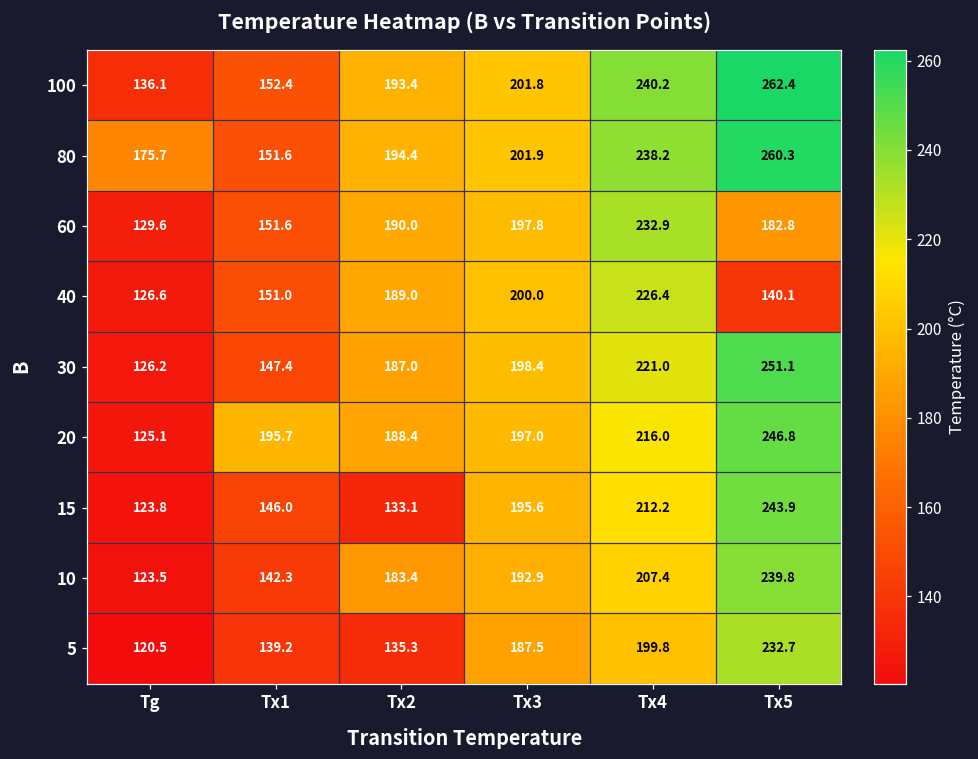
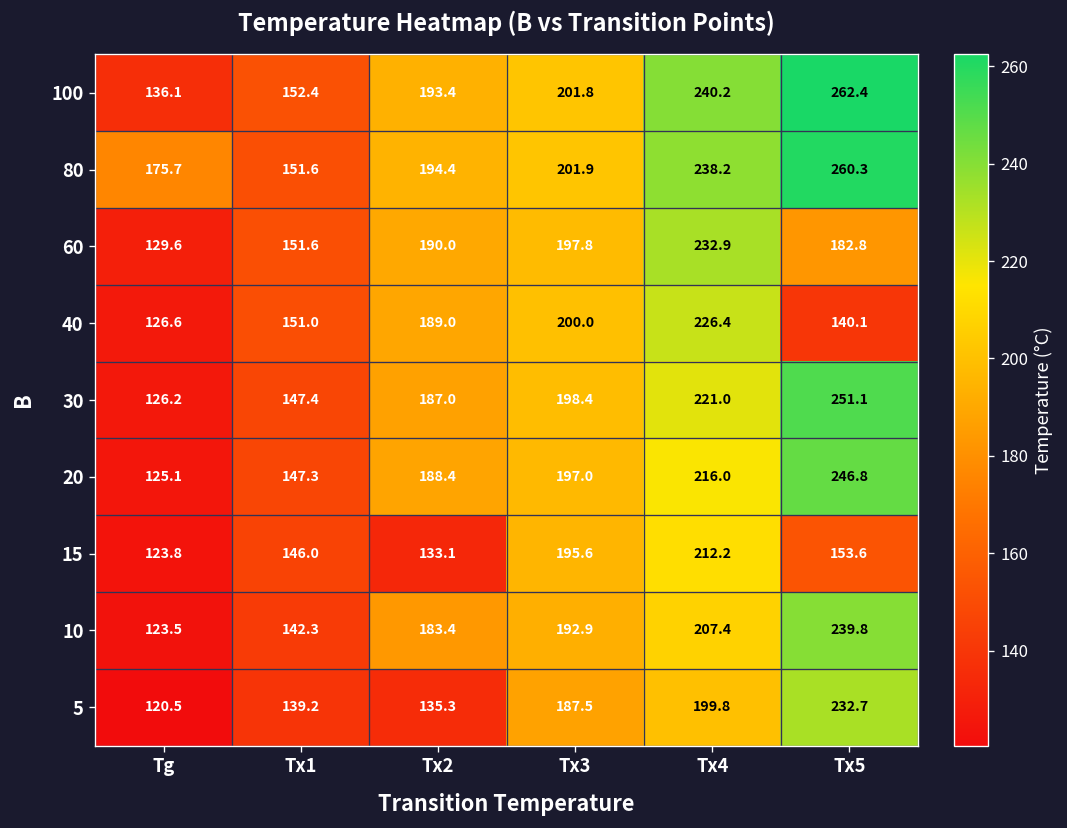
  {
    "100": {
      "Tg": 136.1,
      "Tx1": 152.4,
      "Tx2": 193.4,
      "Tx3": 201.8,
      "Tx4": 240.2,
      "Tx5": 262.4
    },
    "80": {
      "Tg": 175.7,
      "Tx1": 151.6,
      "Tx2": 194.4,
      "Tx3": 201.9,
      "Tx4": 238.2,
      "Tx5": 260.3
    },
    "60": {
      "Tg": 129.6,
      "Tx1": 151.6,
      "Tx2": 190.0,
      "Tx3": 197.8,
      "Tx4": 232.9,
      "Tx5": 182.8
    },
    "40": {
      "Tg": 126.6,
      "Tx1": 151.0,
      "Tx2": 189.0,
      "Tx3": 200.0,
      "Tx4": 226.4,
      "Tx5": 140.1
    },
    "30": {
      "Tg": 126.2,
      "Tx1": 147.4,
      "Tx2": 187.0,
      "Tx3": 198.4,
      "Tx4": 221.0,
      "Tx5": 251.1
    },
    "20": {
      "Tg": 125.1,
-     "Tx1": 195.7,
+     "Tx1": 147.3,
      "Tx2": 188.4,
      "Tx3": 197.0,
      "Tx4": 216.0,
      "Tx5": 246.8
    },
    "15": {
      "Tg": 123.8,
      "Tx1": 146.0,
      "Tx2": 133.1,
      "Tx3": 195.6,
      "Tx4": 212.2,
-     "Tx5": 243.9
+     "Tx5": 153.6
    },
    "10": {
      "Tg": 123.5,
      "Tx1": 142.3,
      "Tx2": 183.4,
      "Tx3": 192.9,
      "Tx4": 207.4,
      "Tx5": 239.8
    },
    "5": {
      "Tg": 120.5,
      "Tx1": 139.2,
      "Tx2": 135.3,
      "Tx3": 187.5,
      "Tx4": 199.8,
      "Tx5": 232.7
    }
  }
